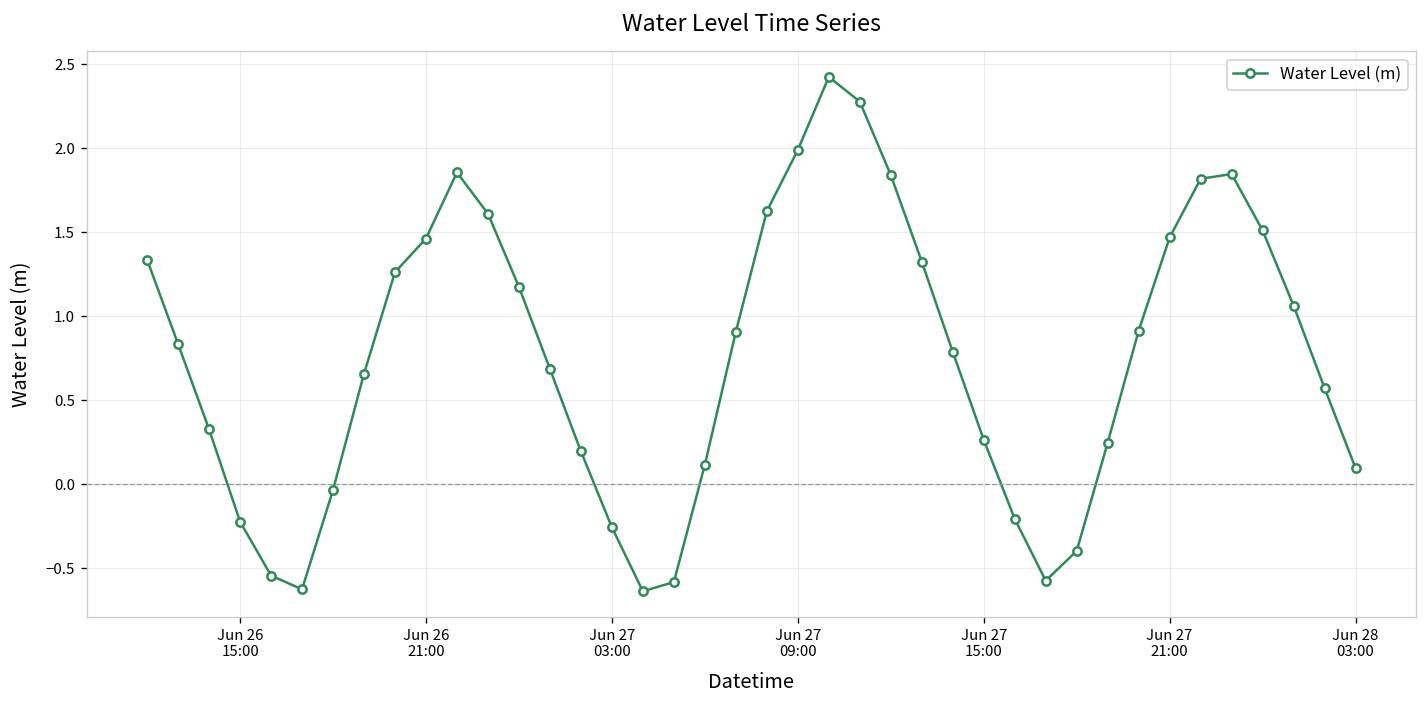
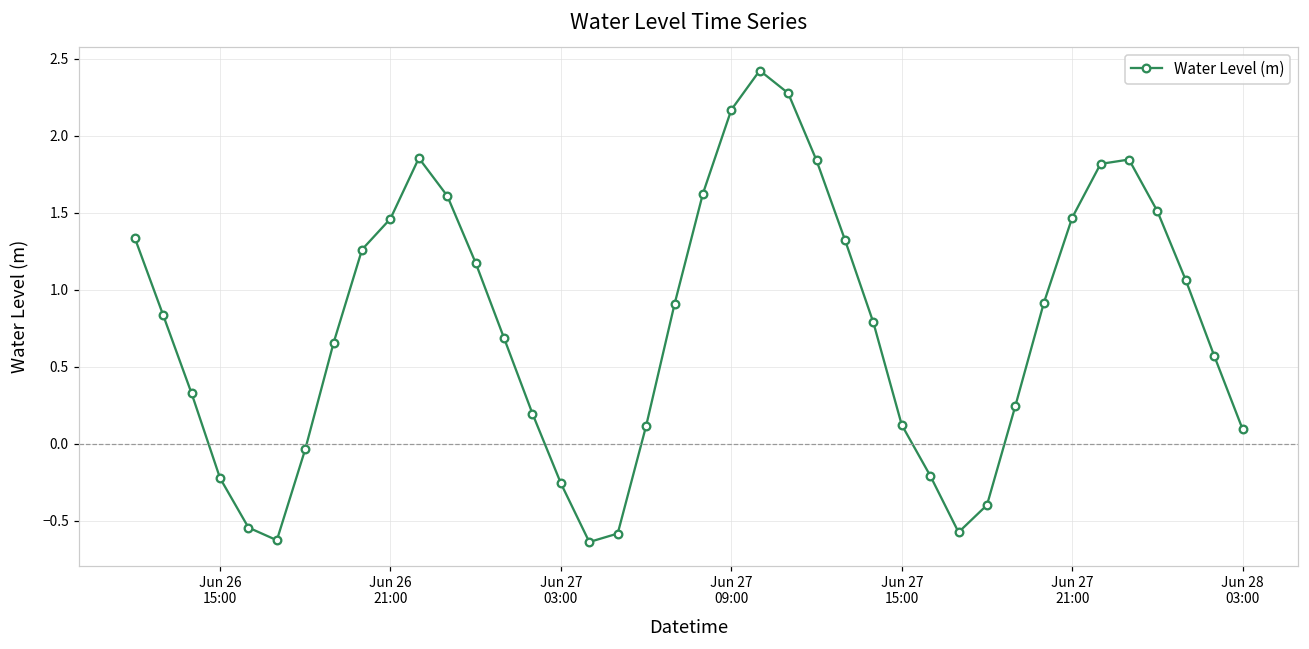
  {
    "Jun 26 15:00": -0.22,
    "Jun 26 21:00": 1.46,
    "Jun 27 03:00": -0.26,
-   "Jun 27 09:00": 1.99,
-   "Jun 27 15:00": 0.26,
+   "Jun 27 09:00": 2.17,
+   "Jun 27 15:00": 0.12,
    "Jun 27 21:00": 1.47,
    "Jun 28 03:00": 0.10
  }
